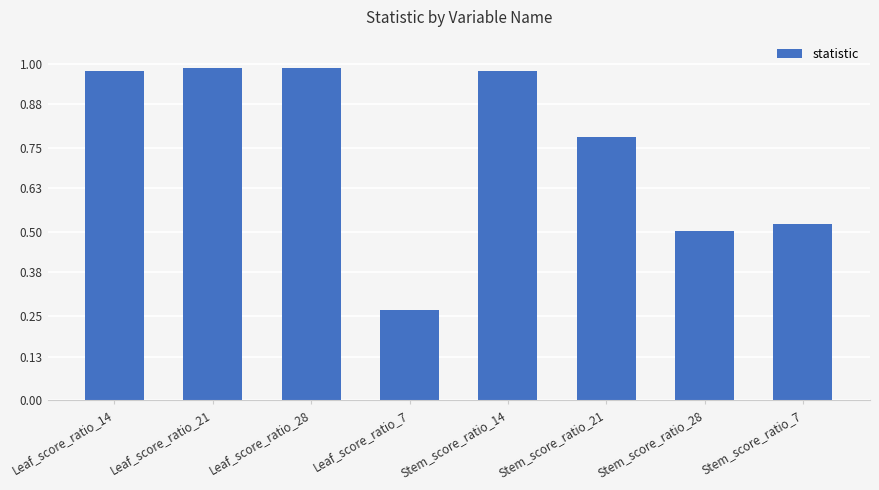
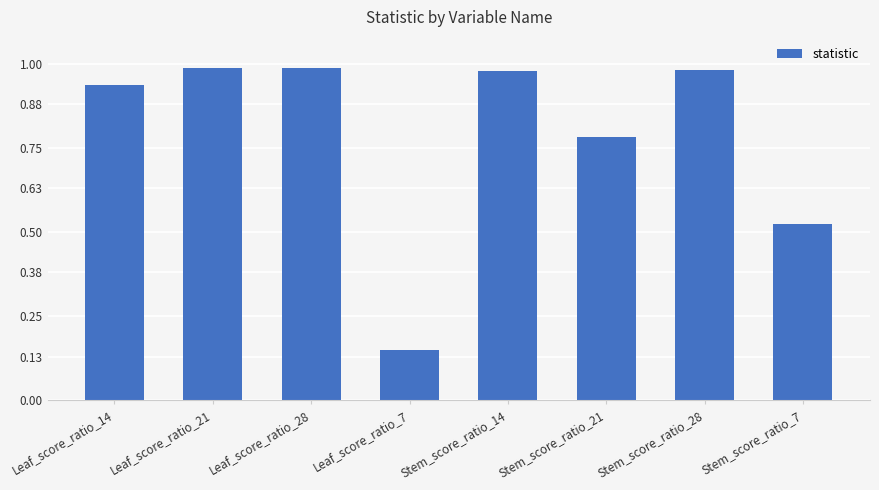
  {
-   "Leaf_score_ratio_14": 0.98,
+   "Leaf_score_ratio_14": 0.94,
    "Leaf_score_ratio_21": 0.99,
    "Leaf_score_ratio_28": 0.99,
-   "Leaf_score_ratio_7": 0.27,
+   "Leaf_score_ratio_7": 0.15,
    "Stem_score_ratio_14": 0.98,
    "Stem_score_ratio_21": 0.78,
-   "Stem_score_ratio_28": 0.50,
+   "Stem_score_ratio_28": 0.98,
    "Stem_score_ratio_7": 0.52
  }
